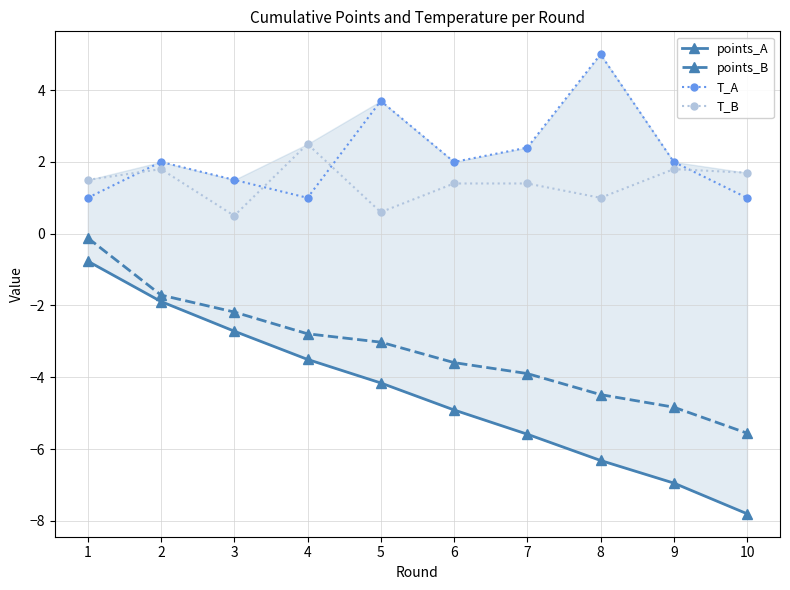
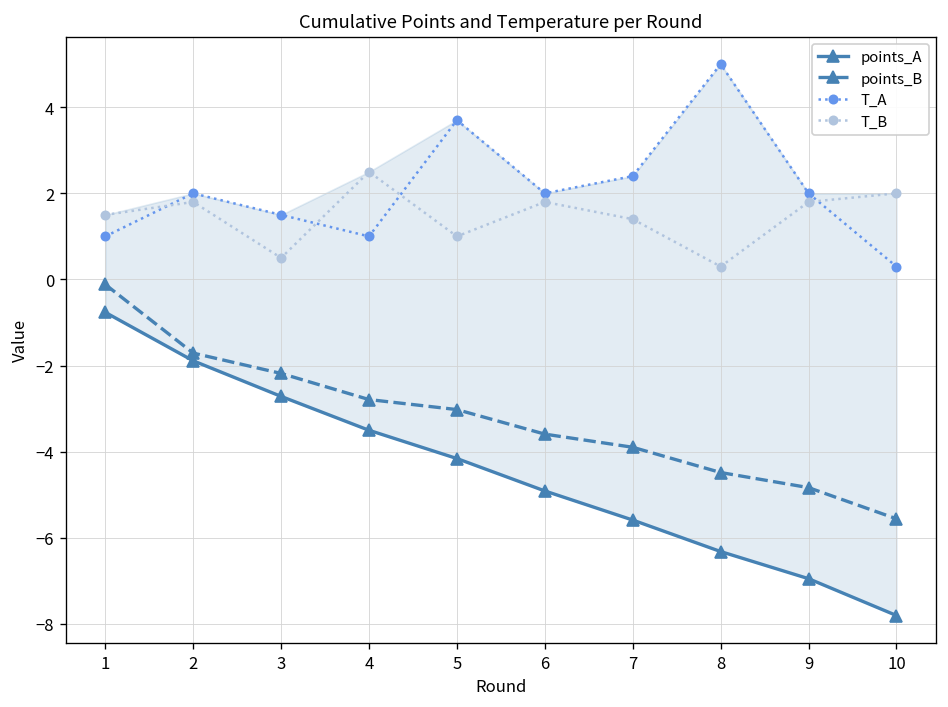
  {
    "T_A": {
      "1": 1.0,
      "4": 1.0,
-     "10": 1.0
+     "10": 0.3
    },
    "T_B": {
      "2": 1.8,
      "3": 0.5,
-     "5": 0.6,
-     "6": 1.4,
+     "5": 1.0,
+     "6": 1.8,
      "7": 1.4,
-     "8": 1.0,
+     "8": 0.3,
      "9": 1.8,
-     "10": 1.7
+     "10": 2.0
    }
  }
